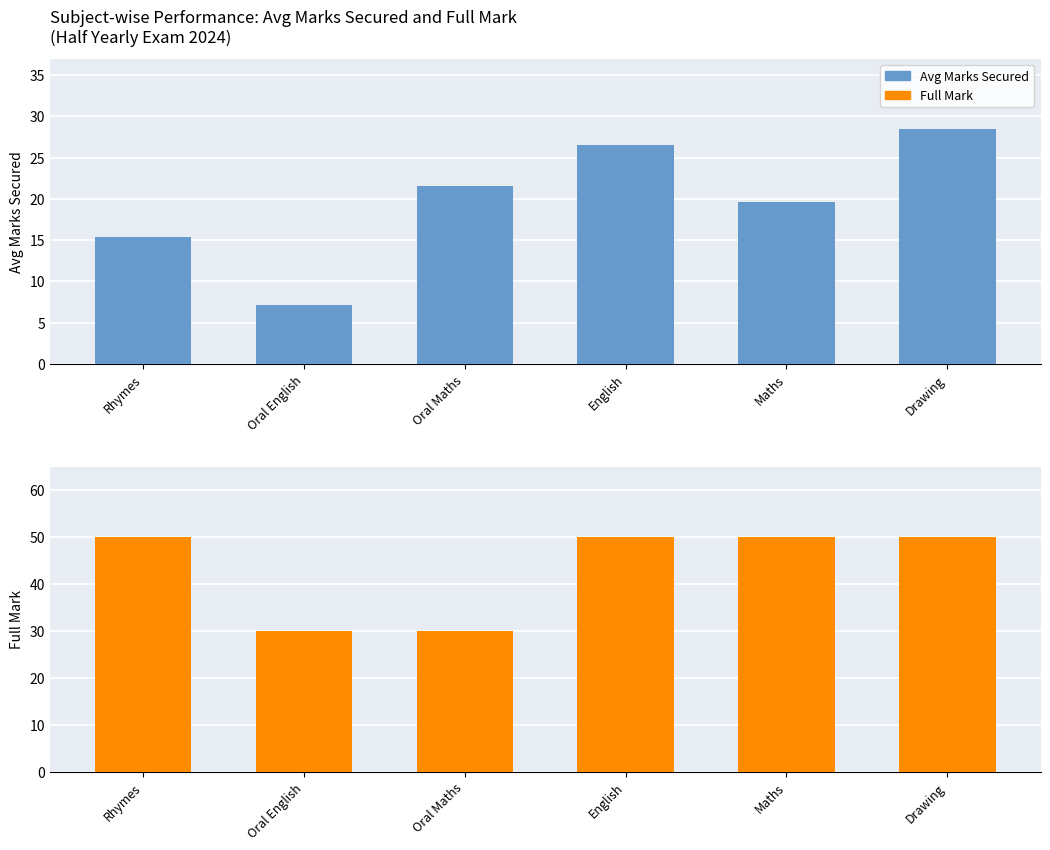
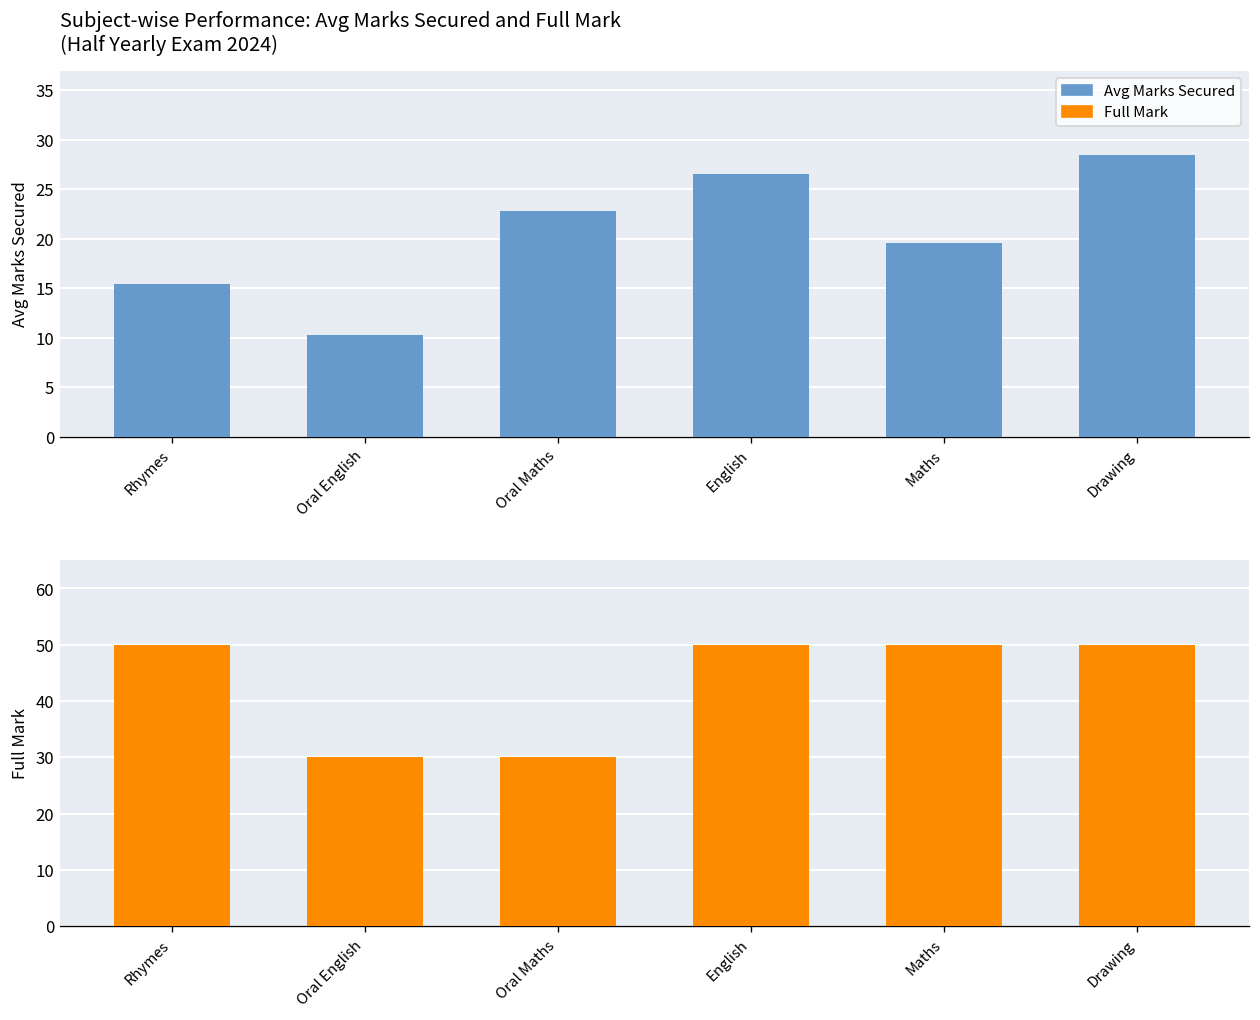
  {
    "Subject-wise Performance: Avg Marks Secured and Full Mark (Half Yearly Exam 2024)": {
      "Rhymes": 15,
-     "Oral English": 7,
-     "Oral Maths": 22,
+     "Oral English": 10,
+     "Oral Maths": 23,
      "English": 27,
      "Maths": 20,
      "Drawing": 28
    }
  }
